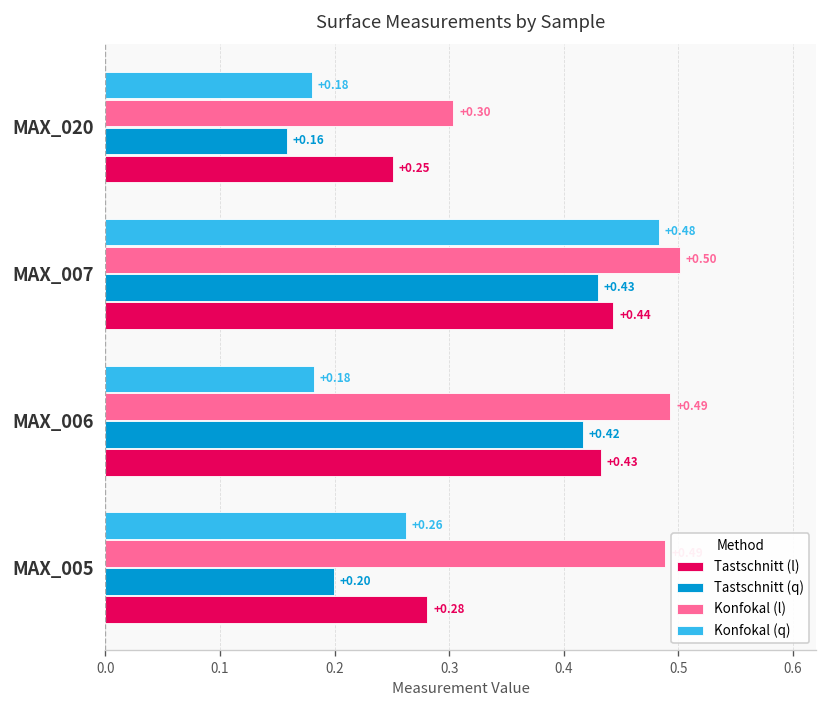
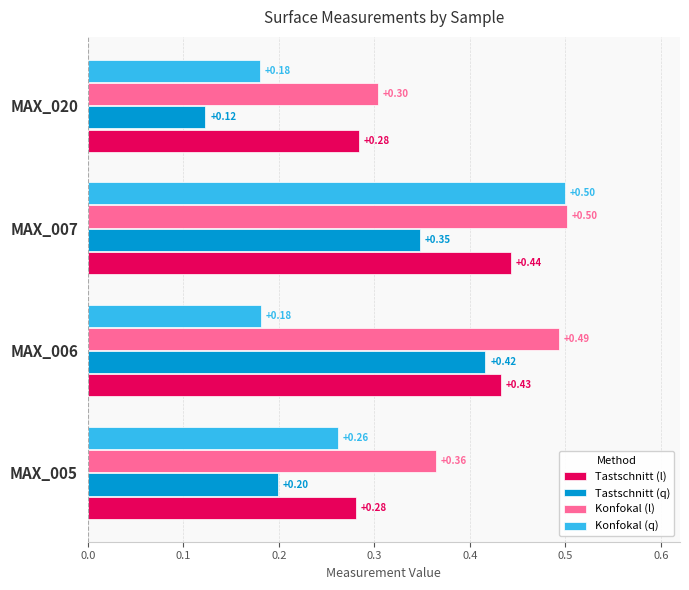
  {
    "Tastschnitt (l)": {
-     "MAX_020": "+0.25",
+     "MAX_020": "+0.28",
      "MAX_007": "+0.44",
      "MAX_006": "+0.43",
      "MAX_005": "+0.28"
    },
    "Tastschnitt (q)": {
-     "MAX_020": "+0.16",
-     "MAX_007": "+0.43",
+     "MAX_020": "+0.12",
+     "MAX_007": "+0.35",
      "MAX_006": "+0.42",
      "MAX_005": "+0.20"
    },
    "Konfokal (l)": {
-     "MAX_005": "0.49"
+     "MAX_005": "0.36"
    },
    "Konfokal (q)": {
      "MAX_020": "+0.18",
-     "MAX_007": "+0.48",
+     "MAX_007": "+0.50",
      "MAX_006": "+0.18",
      "MAX_005": "+0.26"
    }
  }
